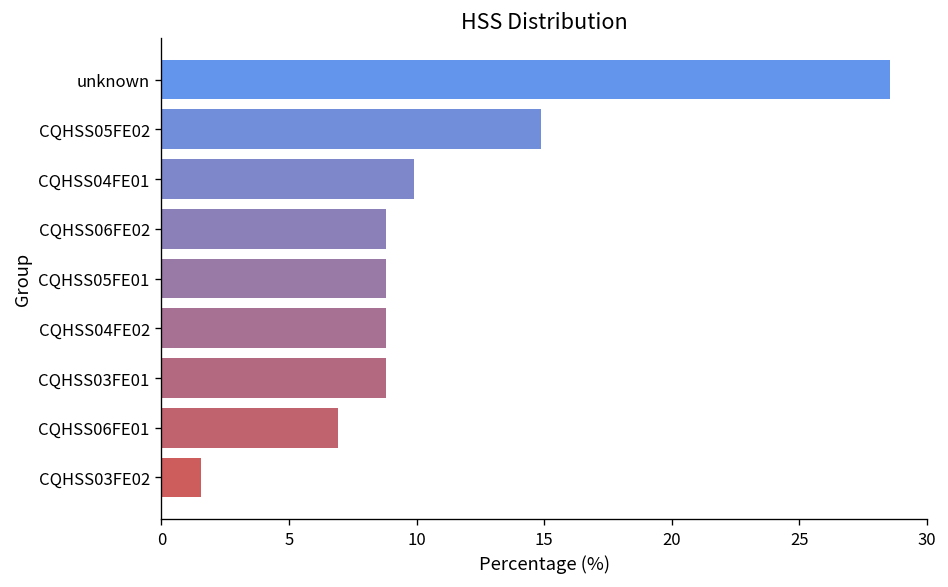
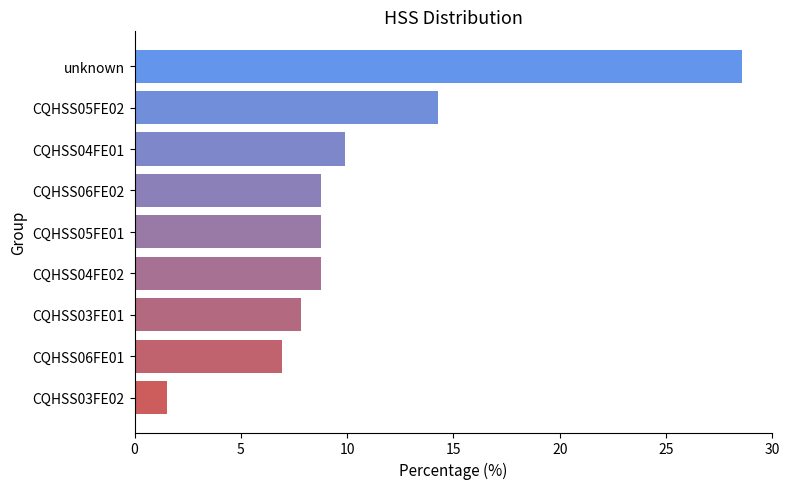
  {
    "unknown": 28.6,
-   "CQHSS05FE02": 14.9,
+   "CQHSS05FE02": 14.3,
    "CQHSS04FE01": 9.9,
    "CQHSS06FE02": 8.8,
    "CQHSS05FE01": 8.8,
    "CQHSS04FE02": 8.8,
-   "CQHSS03FE01": 8.8,
+   "CQHSS03FE01": 7.8,
    "CQHSS06FE01": 6.9,
    "CQHSS03FE02": 1.5
  }
